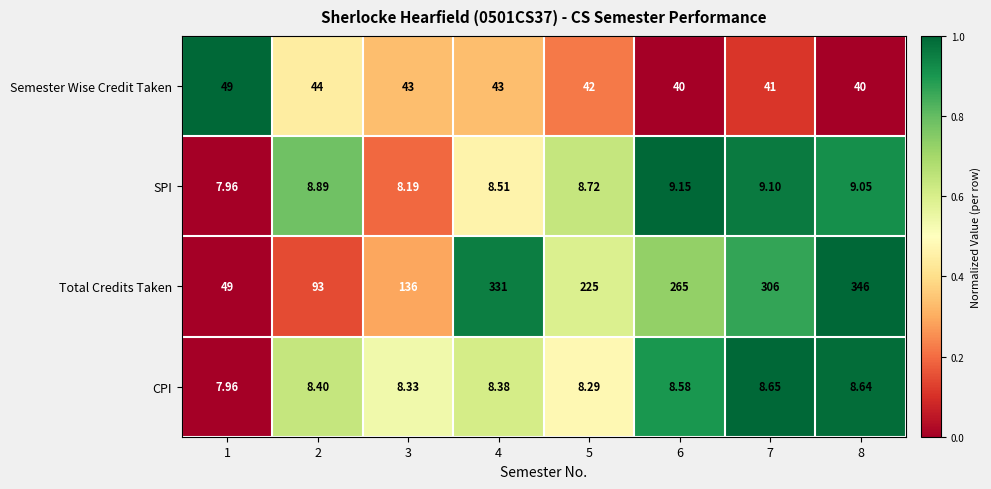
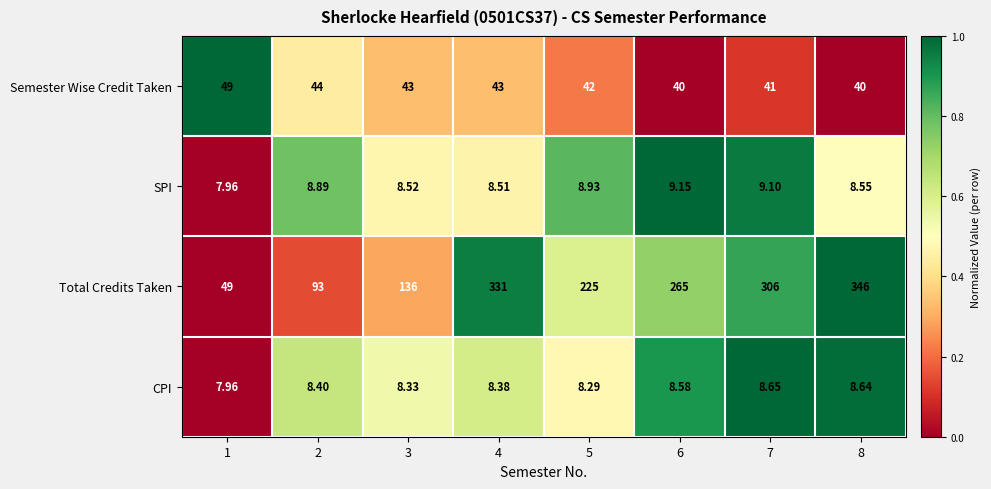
  {
    "Semester Wise Credit Taken": {
      "1": 49,
      "2": 44,
      "3": 43,
      "4": 43,
      "5": 42,
      "6": 40,
      "7": 41,
      "8": 40
    },
    "SPI": {
      "1": 7.96,
      "2": 8.89,
-     "3": 8.19,
+     "3": 8.52,
      "4": 8.51,
-     "5": 8.72,
+     "5": 8.93,
      "6": 9.15,
      "7": 9.10,
-     "8": 9.05
+     "8": 8.55
    },
    "Total Credits Taken": {
      "1": 49,
      "2": 93,
      "3": 136,
      "4": 331,
      "5": 225,
      "6": 265,
      "7": 306,
      "8": 346
    },
    "CPI": {
      "1": 7.96,
      "2": 8.40,
      "3": 8.33,
      "4": 8.38,
      "5": 8.29,
      "6": 8.58,
      "7": 8.65,
      "8": 8.64
    }
  }
